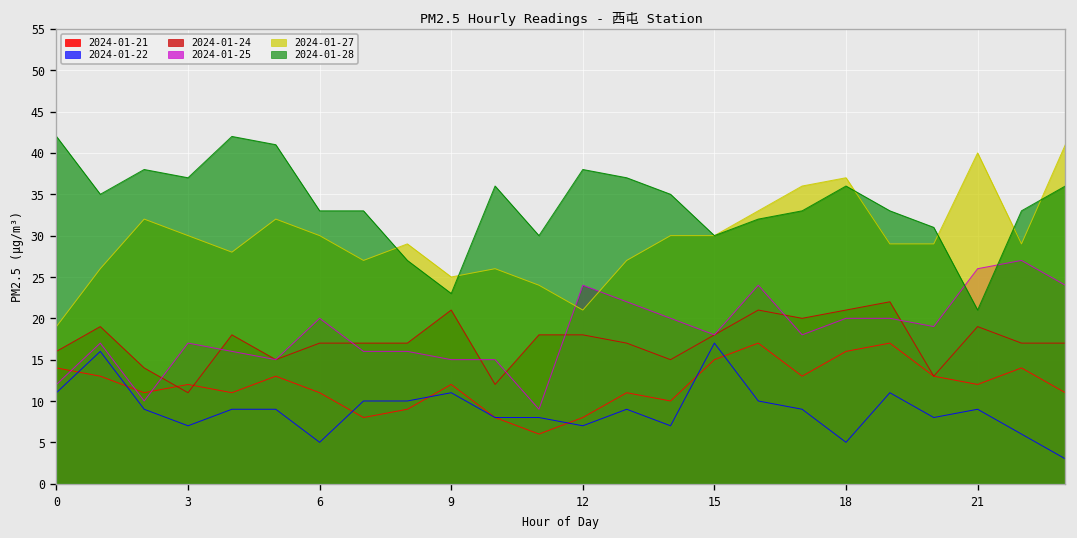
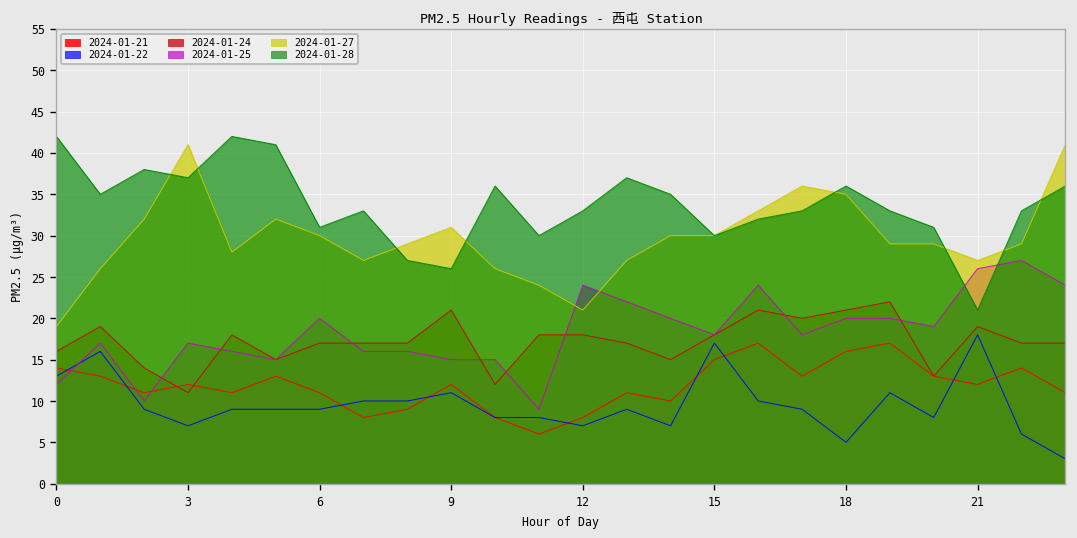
  {
    "2024-01-22": {
-     "0": 11,
+     "0": 13,
      "3": 7,
-     "6": 5,
+     "6": 9,
      "9": 11,
      "12": 7,
      "15": 17,
      "18": 5,
-     "21": 9
+     "21": 18
    },
    "2024-01-25": {
      "0": 12,
      "3": 17,
      "6": 20,
      "9": 15,
      "12": 24,
      "18": 20,
      "21": 26
    },
    "2024-01-27": {
      "0": 19,
-     "3": 30,
+     "3": 41,
      "6": 30,
-     "9": 25,
+     "9": 31,
      "12": 21,
-     "18": 37,
-     "21": 40
+     "18": 35,
+     "21": 27
    },
    "2024-01-28": {
      "0": 42,
      "3": 37,
-     "6": 33,
-     "9": 23,
-     "12": 38,
+     "6": 31,
+     "9": 26,
+     "12": 33,
      "18": 36,
      "21": 21
    }
  }
